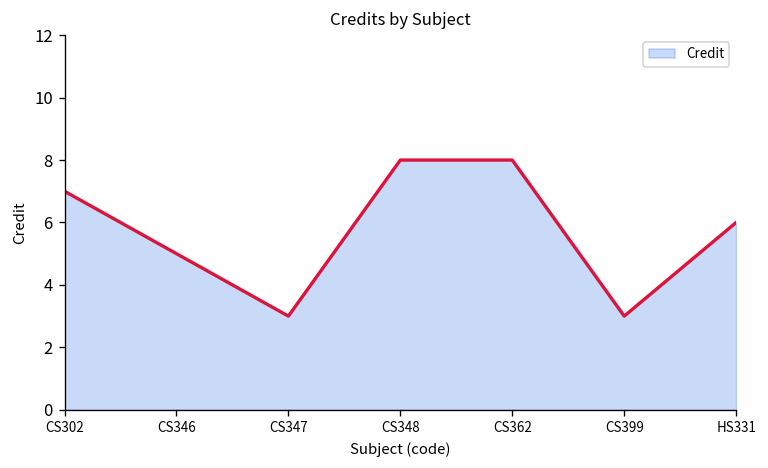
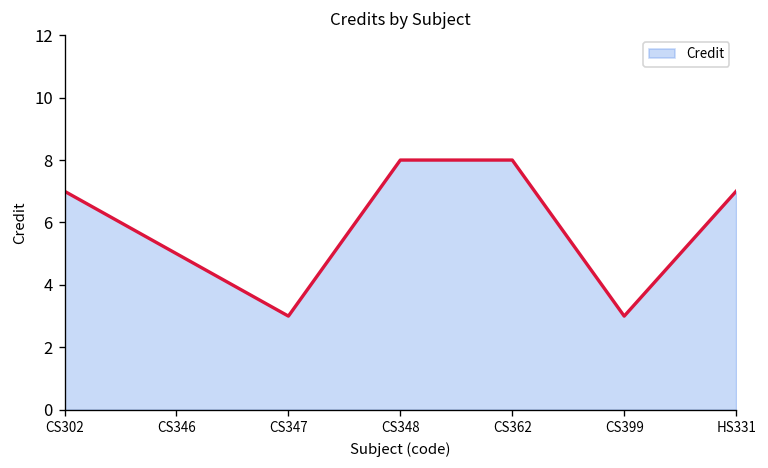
  {
    "CS302": 7,
    "CS346": 5,
    "CS347": 3,
    "CS348": 8,
    "CS362": 8,
    "CS399": 3,
-   "HS331": 6
+   "HS331": 7
  }
